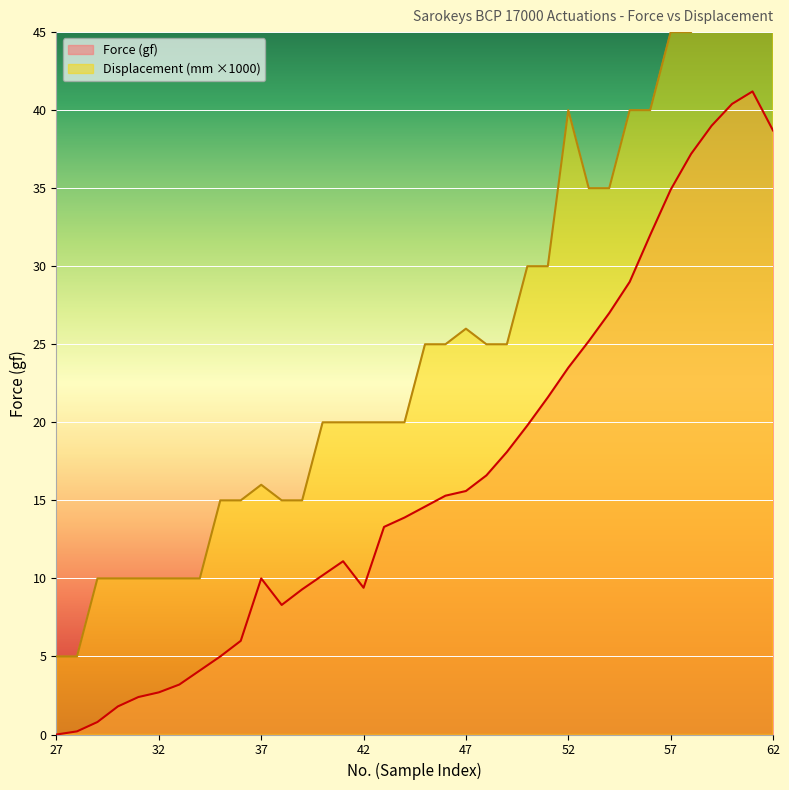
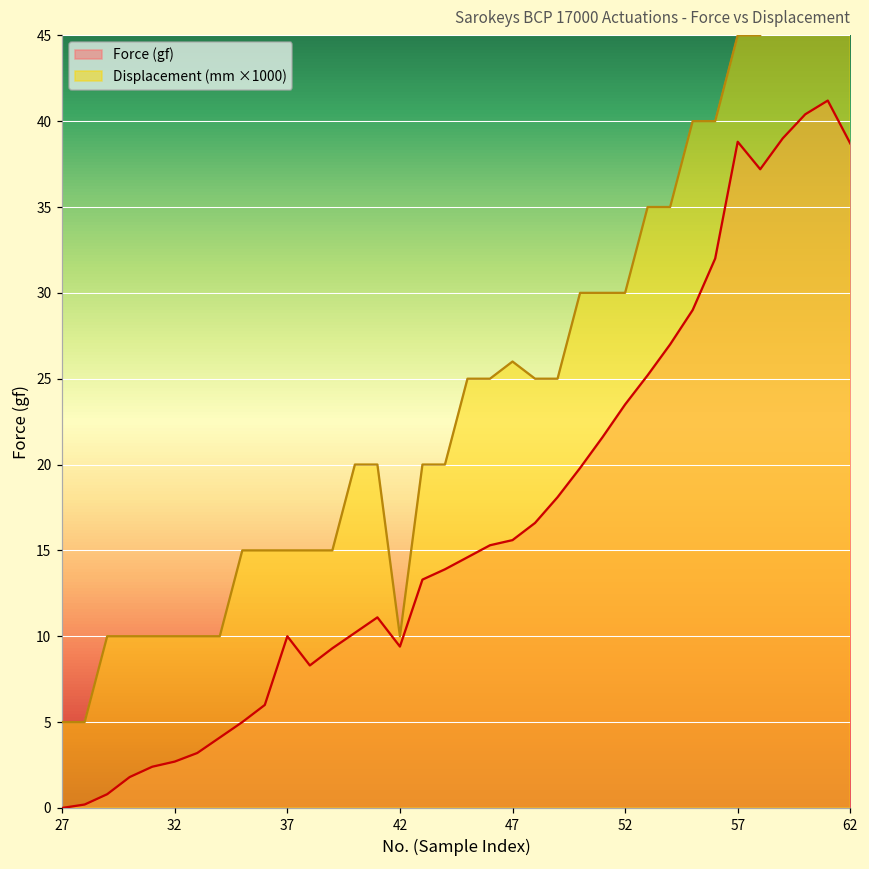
  {
    "Force (gf)": {
      "37": 10.0,
      "42": 9.4,
      "47": 15.6,
      "52": 23.5,
-     "57": 34.9,
+     "57": 38.8,
      "62": 38.7
    },
    "Displacement (mm ×1000)": {
-     "37": 16.0,
-     "42": 20.0,
+     "37": 15.0,
+     "42": 10.0,
      "47": 26.0,
-     "52": 40.0,
+     "52": 30.0,
      "57": 45.0
    }
  }
